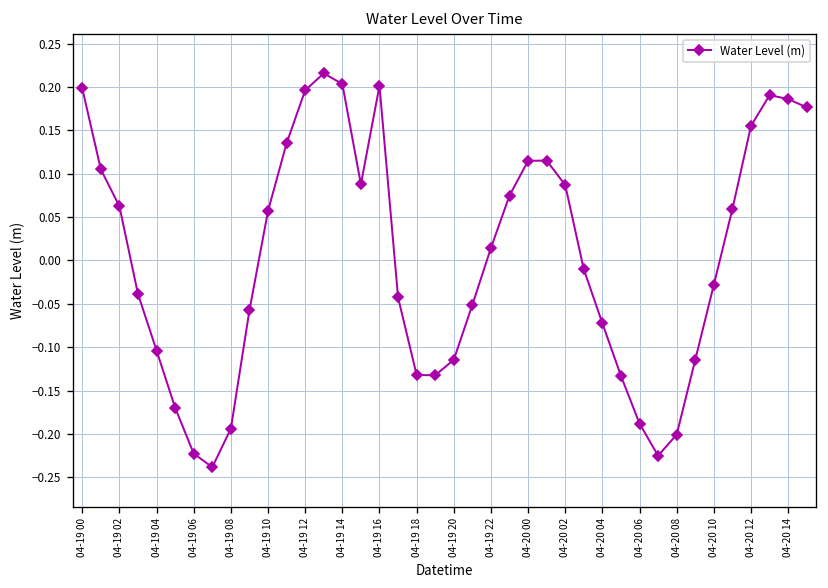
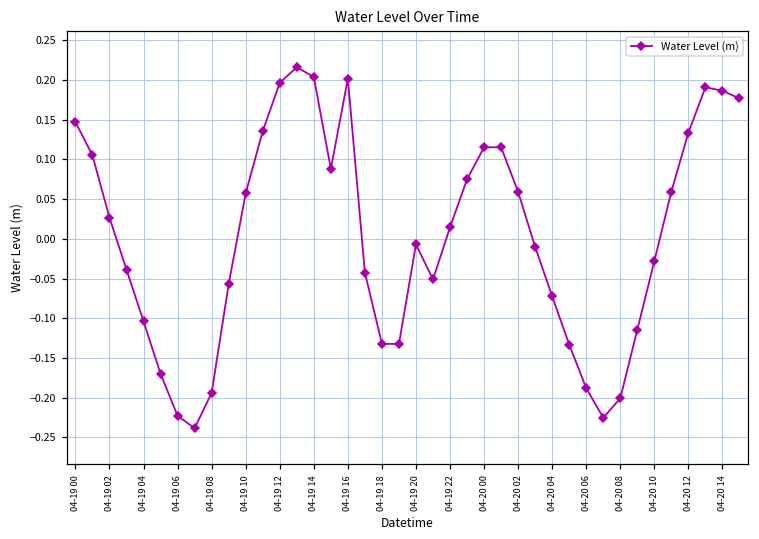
  {
-   "04-19 00": 0.20,
-   "04-19 02": 0.06,
+   "04-19 00": 0.15,
+   "04-19 02": 0.03,
    "04-19 04": -0.10,
    "04-19 06": -0.22,
    "04-19 08": -0.19,
    "04-19 10": 0.06,
    "04-19 12": 0.20,
    "04-19 14": 0.20,
    "04-19 16": 0.20,
    "04-19 18": -0.13,
-   "04-19 20": -0.11,
+   "04-19 20": -0.01,
    "04-19 22": 0.01,
    "04-20 00": 0.11,
-   "04-20 02": 0.09,
+   "04-20 02": 0.06,
    "04-20 04": -0.07,
    "04-20 06": -0.19,
    "04-20 08": -0.20,
    "04-20 10": -0.03,
-   "04-20 12": 0.16,
+   "04-20 12": 0.13,
    "04-20 14": 0.19
  }
